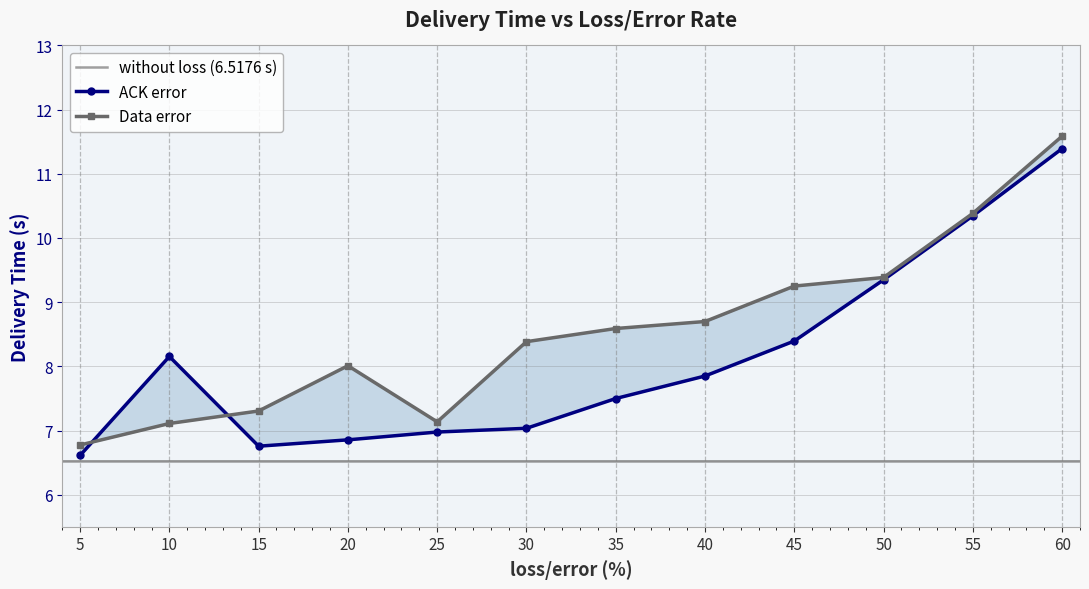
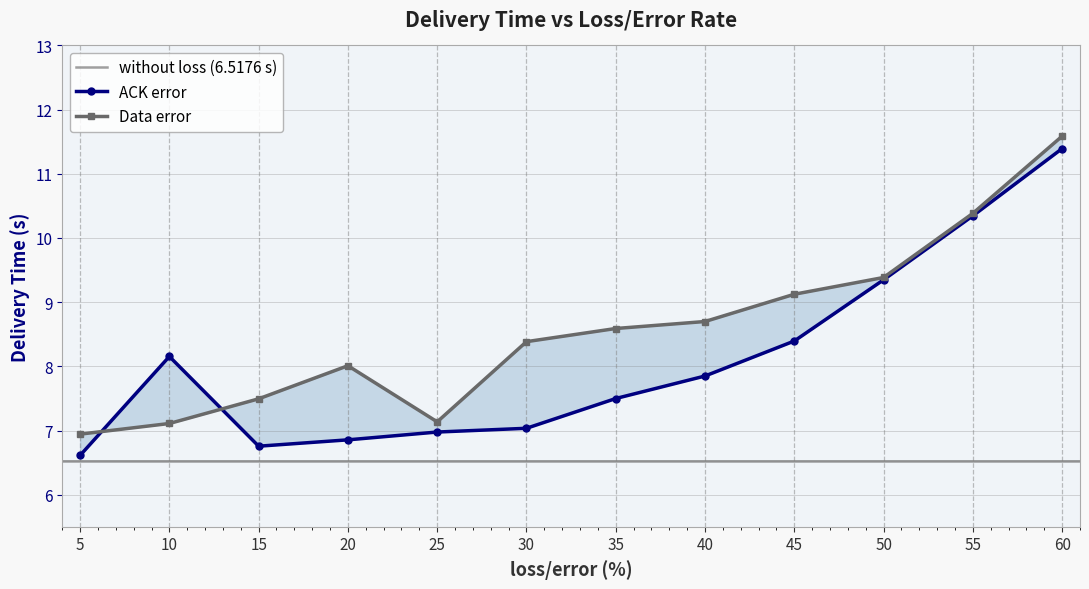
  {
    "ACK error": {
      "5": 6.6,
      "15": 6.8,
      "20": 6.9,
      "25": 7.0,
      "30": 7.0,
      "35": 7.5,
      "40": 7.8,
      "45": 8.4,
      "60": 11.4
    },
    "Data error": {
-     "5": 6.8,
+     "5": 6.9,
      "10": 7.1,
-     "15": 7.3,
-     "45": 9.3
+     "15": 7.5,
+     "45": 9.1
    }
  }
